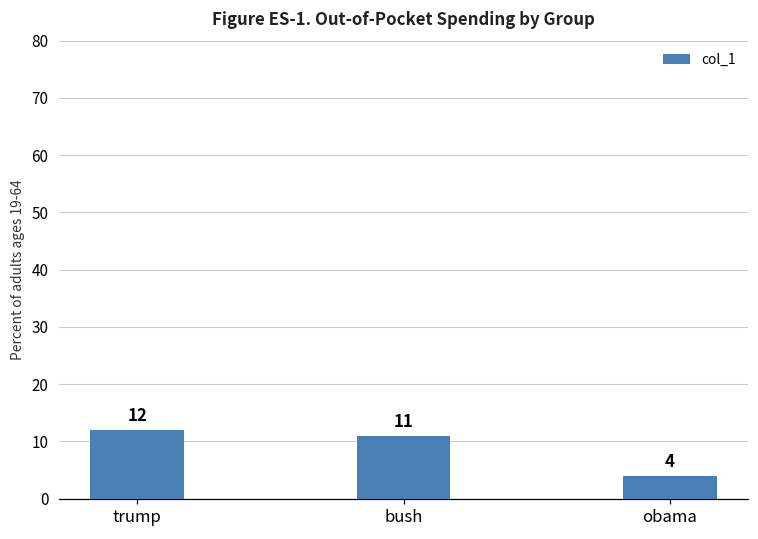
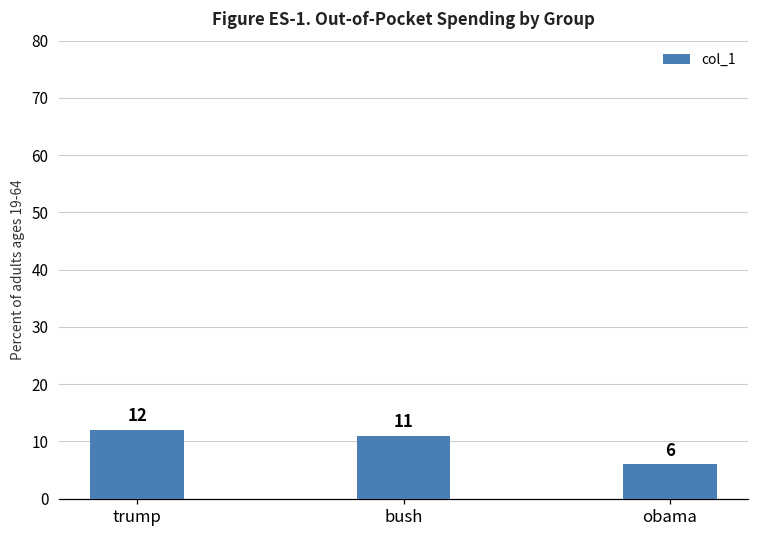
  {
    "trump": 12,
    "bush": 11,
-   "obama": 4
+   "obama": 6
  }
